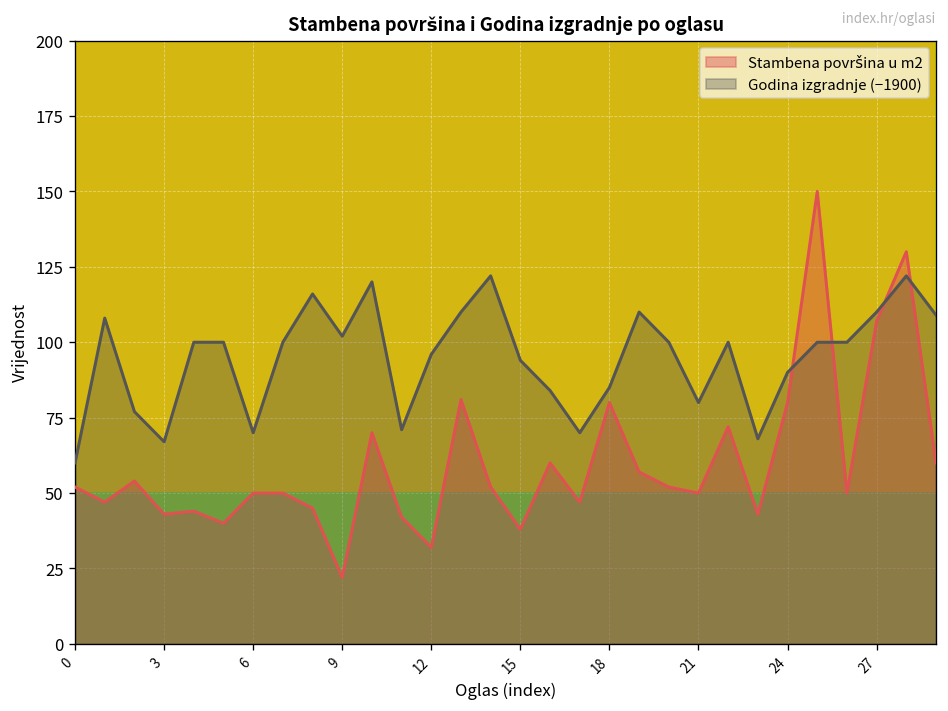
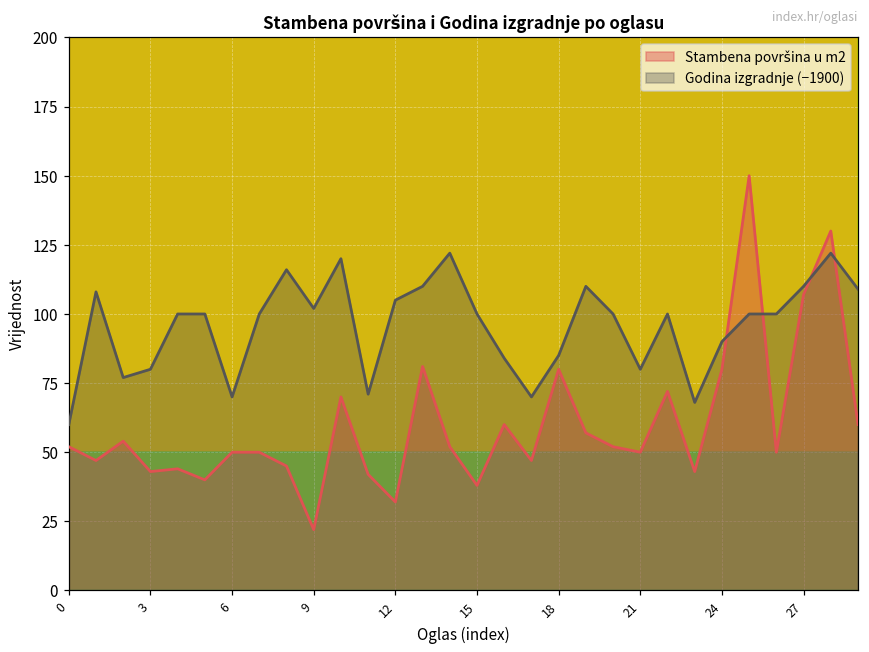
  {
    "Godina izgradnje (−1900)": {
      "0": 60,
-     "3": 67,
+     "3": 80,
      "6": 70,
      "9": 102,
-     "12": 96,
-     "15": 94,
+     "12": 105,
+     "15": 100,
      "18": 85,
      "21": 80,
      "24": 90,
      "27": 110
    }
  }
